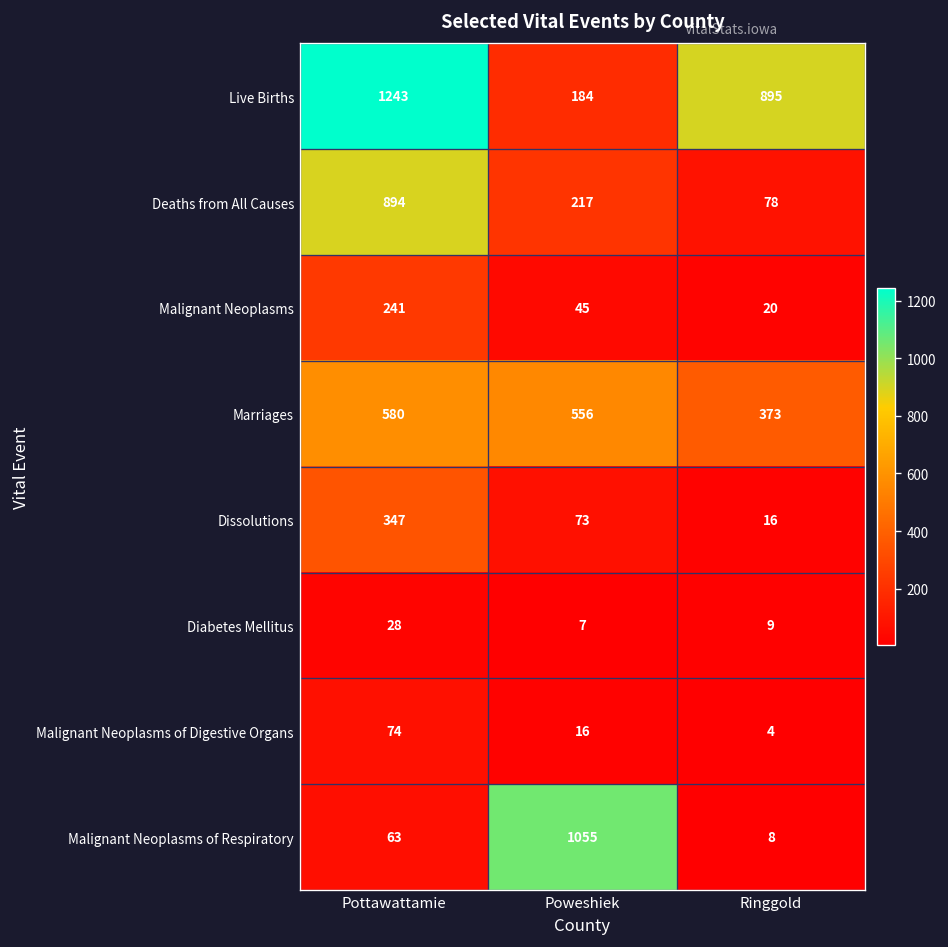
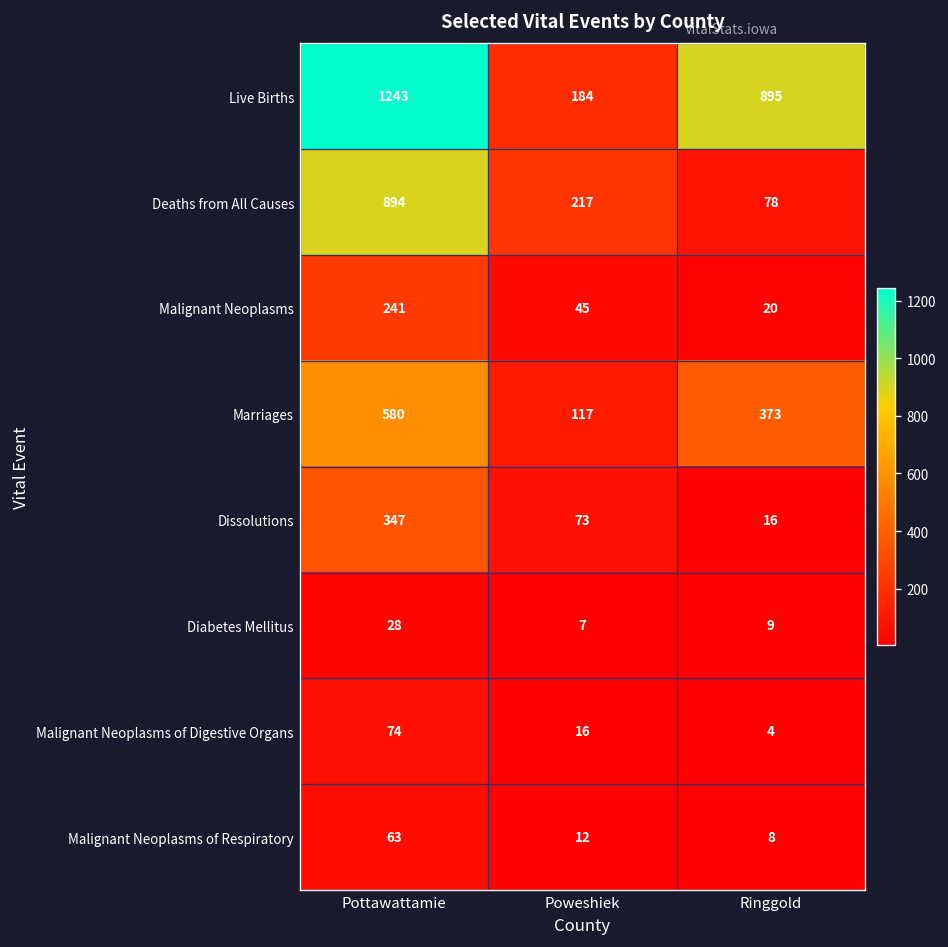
  {
    "Live Births": {
      "Pottawattamie": 1243,
      "Poweshiek": 184,
      "Ringgold": 895
    },
    "Deaths from All Causes": {
      "Pottawattamie": 894,
      "Poweshiek": 217,
      "Ringgold": 78
    },
    "Malignant Neoplasms": {
      "Pottawattamie": 241,
      "Poweshiek": 45,
      "Ringgold": 20
    },
    "Marriages": {
      "Pottawattamie": 580,
-     "Poweshiek": 556,
+     "Poweshiek": 117,
      "Ringgold": 373
    },
    "Dissolutions": {
      "Pottawattamie": 347,
      "Poweshiek": 73,
      "Ringgold": 16
    },
    "Diabetes Mellitus": {
      "Pottawattamie": 28,
      "Poweshiek": 7,
      "Ringgold": 9
    },
    "Malignant Neoplasms of Digestive Organs": {
      "Pottawattamie": 74,
      "Poweshiek": 16,
      "Ringgold": 4
    },
    "Malignant Neoplasms of Respiratory": {
      "Pottawattamie": 63,
-     "Poweshiek": 1055,
+     "Poweshiek": 12,
      "Ringgold": 8
    }
  }
